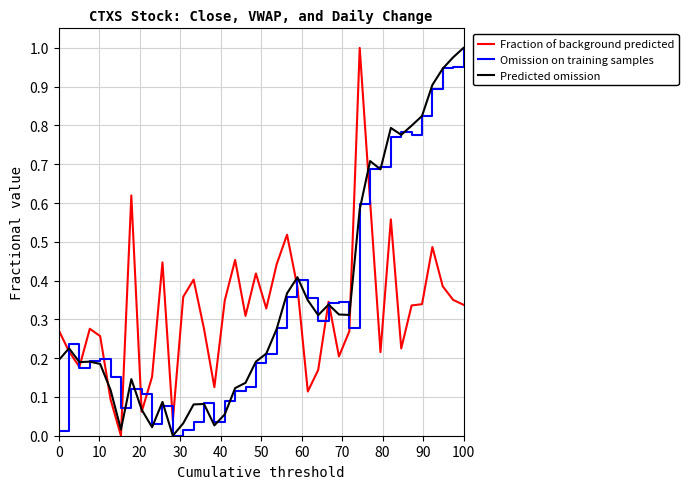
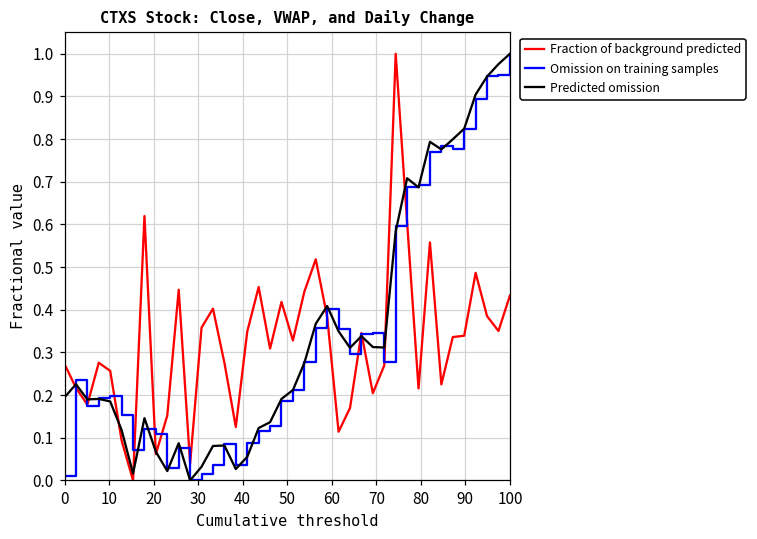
  {
    "Fraction of background predicted": {
      "0": 0.27,
-     "100": 0.34
+     "100": 0.43
    },
    "Omission on training samples": {
      "0": 0.01
    },
    "Predicted omission": {
      "0": 0.19
    }
  }
